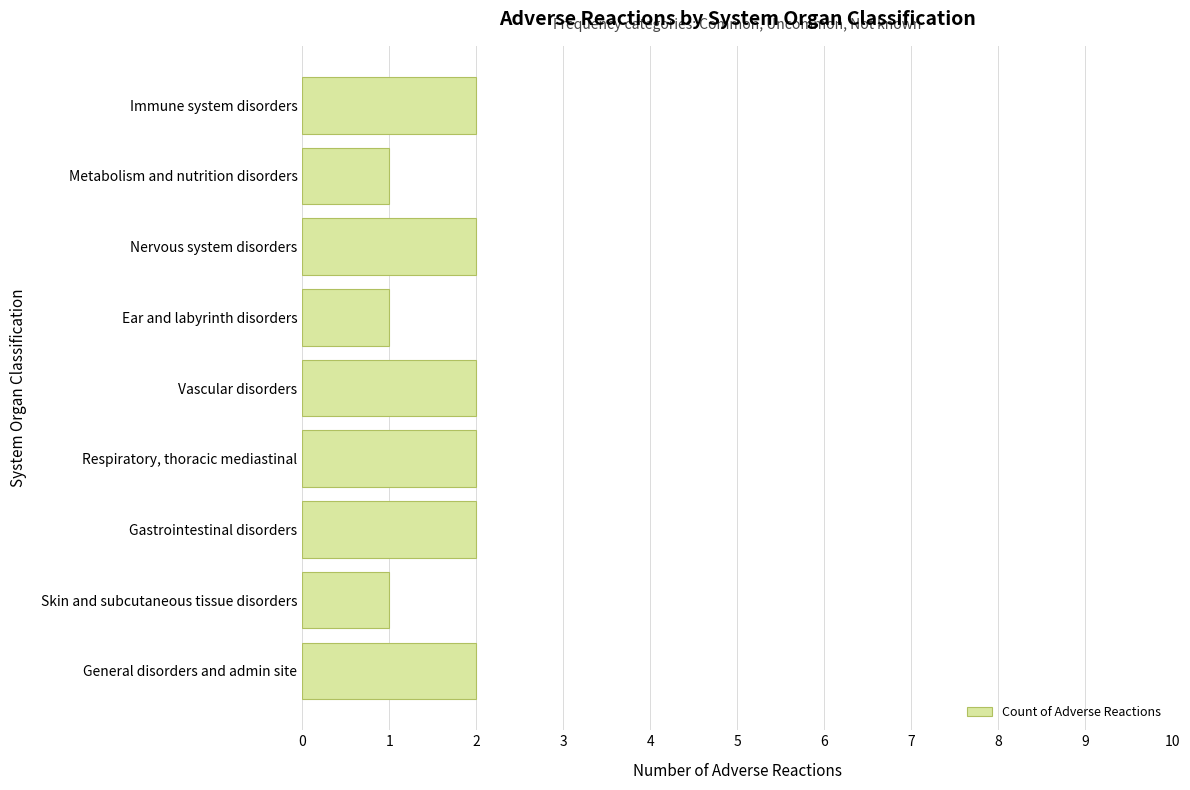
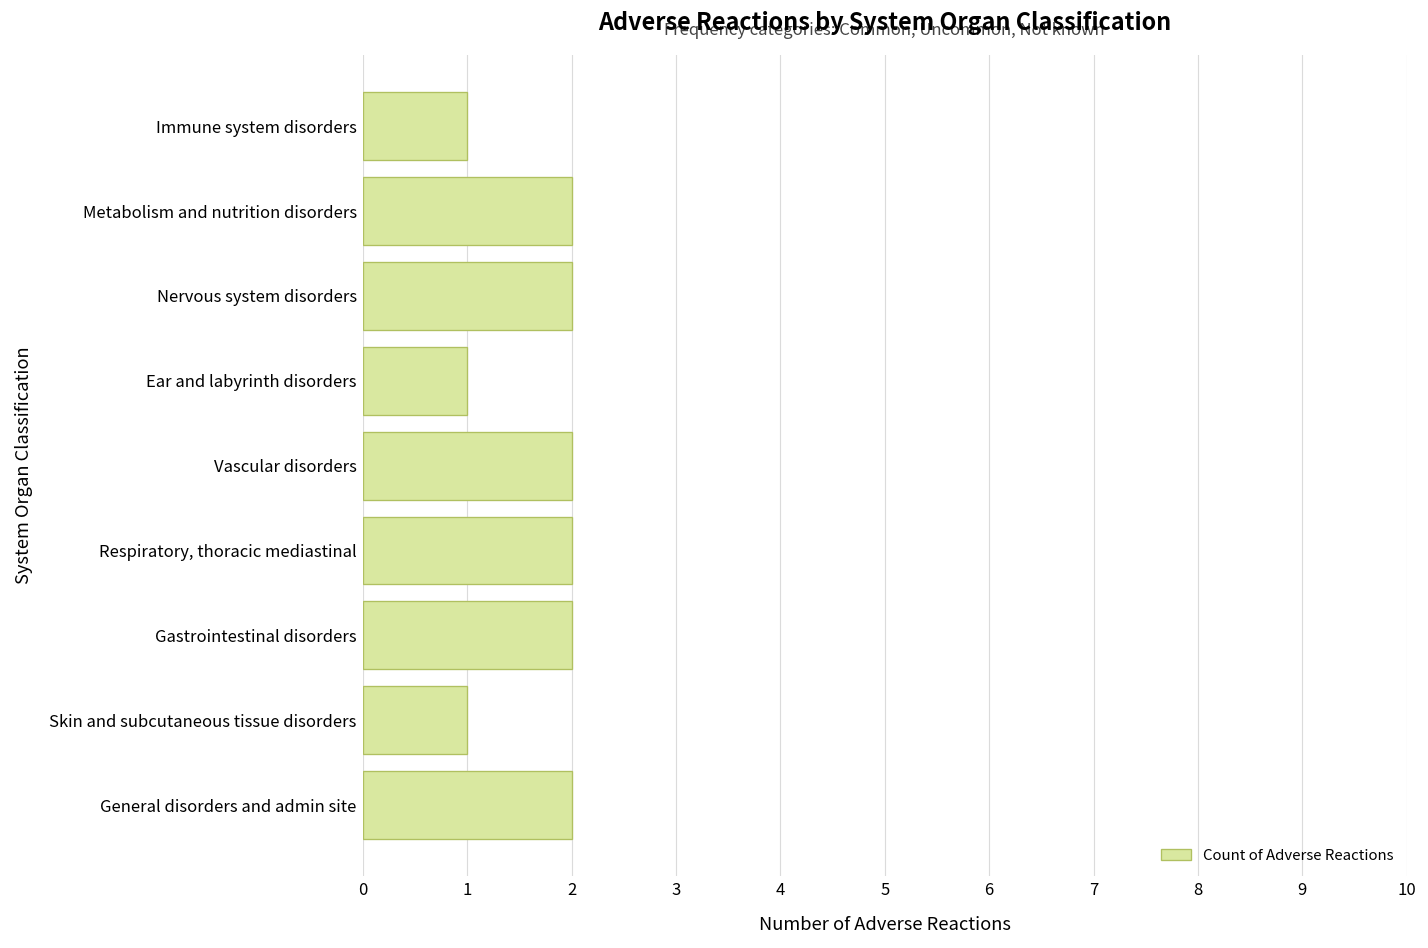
  {
-   "Immune system disorders": 2,
-   "Metabolism and nutrition disorders": 1,
+   "Immune system disorders": 1,
+   "Metabolism and nutrition disorders": 2,
    "Nervous system disorders": 2,
    "Ear and labyrinth disorders": 1,
    "Vascular disorders": 2,
    "Respiratory, thoracic mediastinal": 2,
    "Gastrointestinal disorders": 2,
    "Skin and subcutaneous tissue disorders": 1,
    "General disorders and admin site": 2
  }
